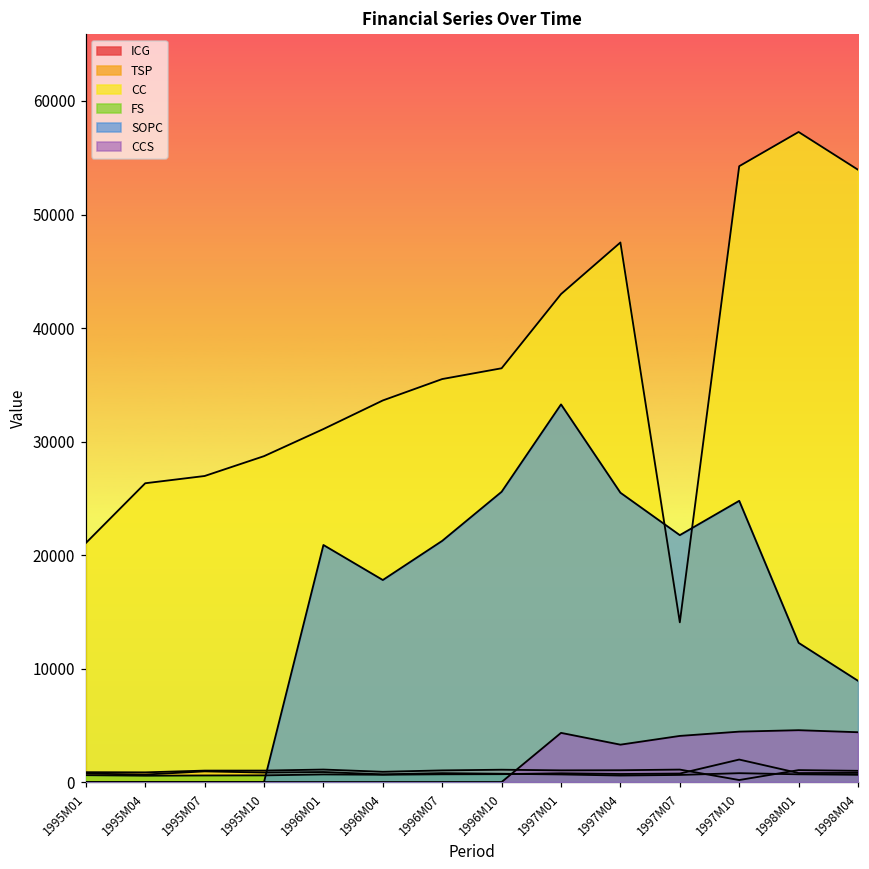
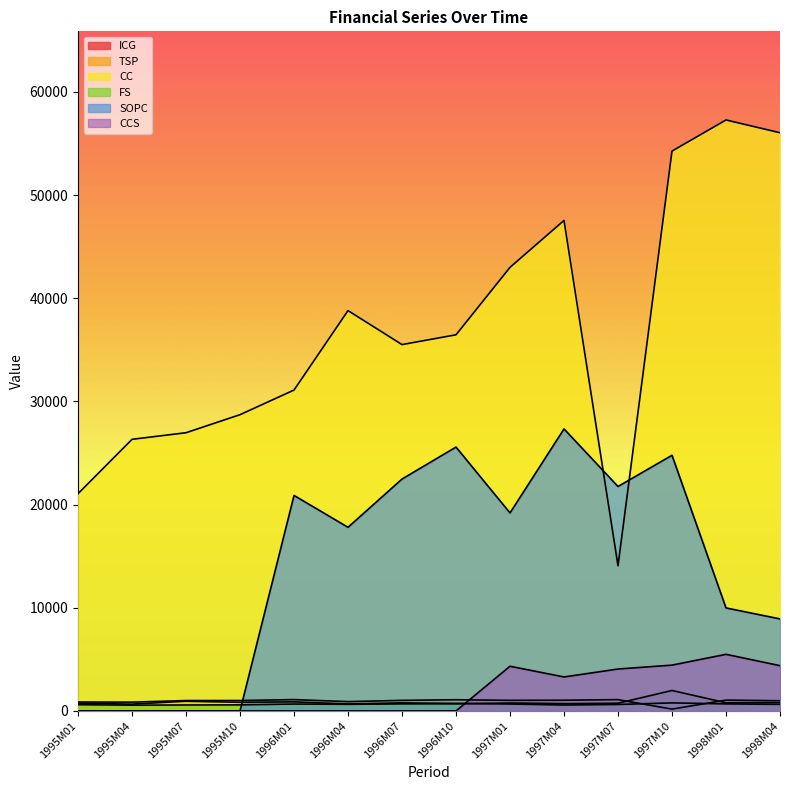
  {
    "ICG": {
      "1996M10": 1100,
      "1997M01": 1000,
      "1997M04": 1000,
      "1997M07": 1100,
      "1997M10": 200,
      "1998M01": 1100
    },
    "TSP": {
      "1997M10": 800
    },
    "CC": {
      "1995M01": 21100,
      "1995M04": 26300,
      "1995M07": 27000,
      "1995M10": 28700,
      "1996M01": 31100,
-     "1996M04": 33600,
+     "1996M04": 38800,
      "1996M07": 35500,
      "1996M10": 36500,
      "1997M01": 43000,
      "1997M04": 47500,
      "1997M07": 14100,
      "1997M10": 54300,
      "1998M01": 57300,
-     "1998M04": 53900
+     "1998M04": 56000
    },
    "FS": {
      "1995M07": 600,
      "1995M10": 600,
      "1997M10": 2000
    },
    "SOPC": {
      "1996M01": 20900,
      "1996M04": 17800,
-     "1996M07": 21200,
+     "1996M07": 22500,
      "1996M10": 25600,
-     "1997M01": 33300,
-     "1997M04": 25500,
+     "1997M01": 19200,
+     "1997M04": 27300,
      "1997M07": 21800,
      "1997M10": 24800,
-     "1998M01": 12300,
+     "1998M01": 10000,
      "1998M04": 8900
    },
    "CCS": {
      "1996M01": 0,
      "1996M04": 0,
      "1996M07": 0,
      "1996M10": 0,
      "1997M01": 4300,
      "1997M04": 3300,
      "1997M07": 4100,
      "1997M10": 4400,
-     "1998M01": 4600,
+     "1998M01": 5500,
      "1998M04": 4400
    }
  }
